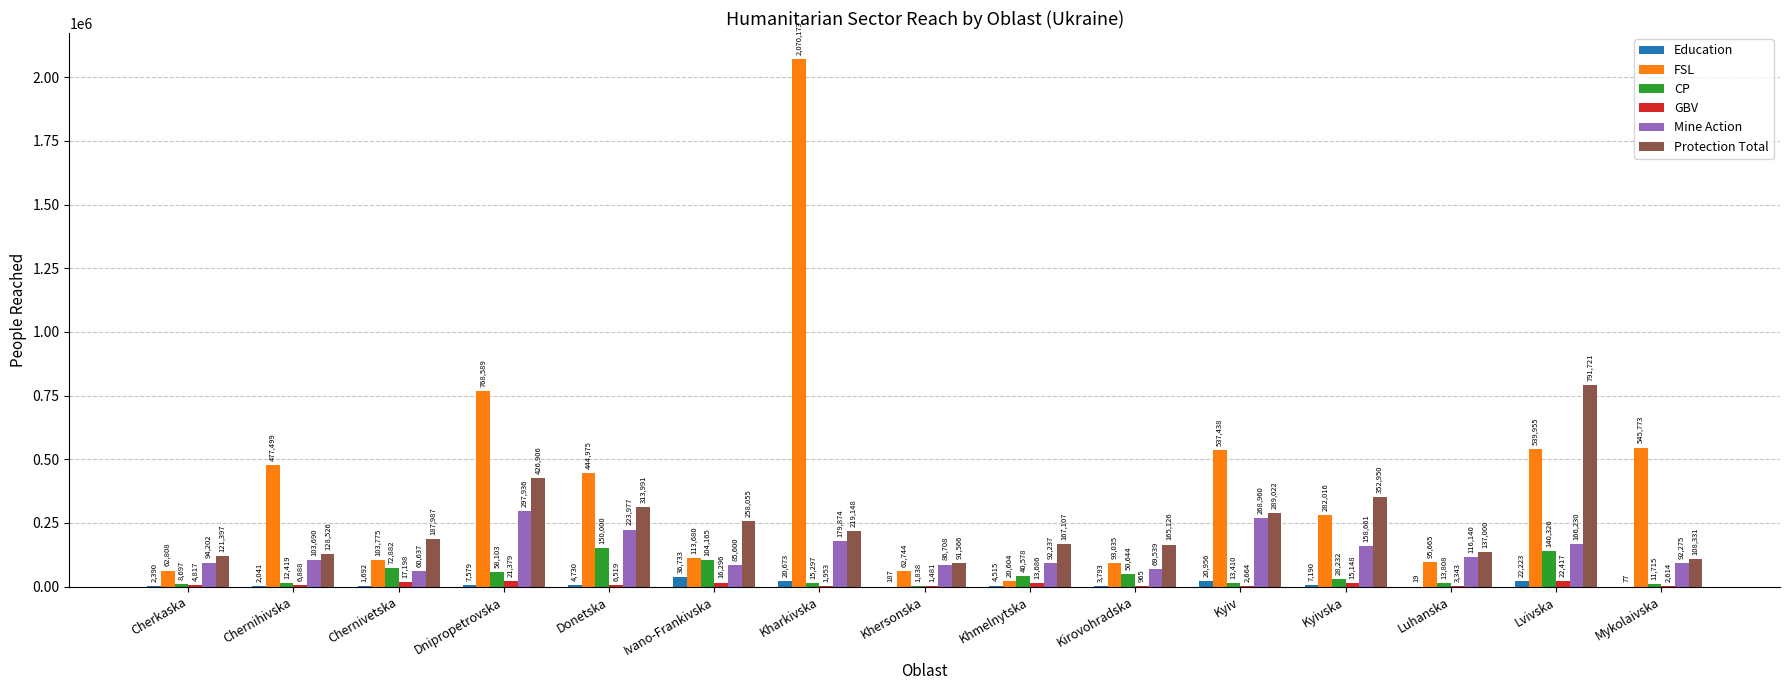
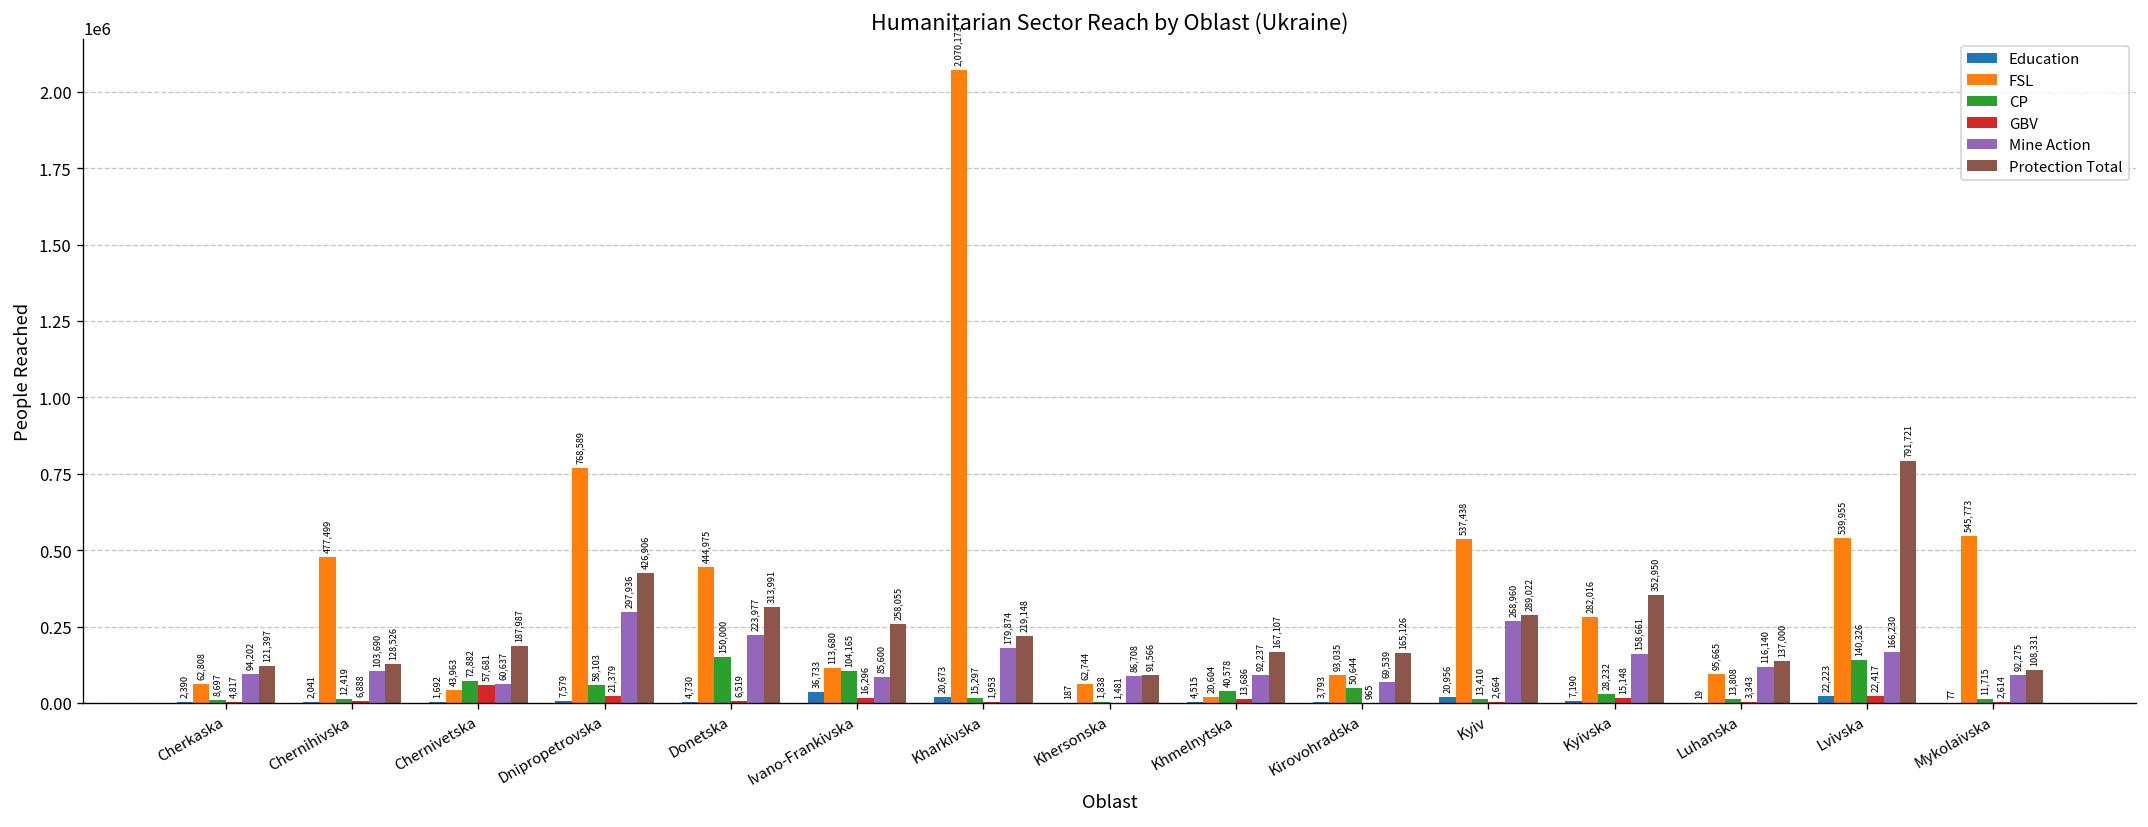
  {
    "Education": {
      "Cherkaska": "2,390",
      "Chernihivska": "2,041",
      "Chernivetska": "1,692",
      "Dnipropetrovska": "7,579",
      "Donetska": "4,730",
      "Ivano-Frankivska": "36,733",
      "Kharkivska": "20,673",
      "Khersonska": "187",
      "Khmelnytska": "4,515",
      "Kirovohradska": "3,793",
      "Kyiv": "20,956",
      "Kyivska": "7,190",
      "Luhanska": "19",
      "Lvivska": "22,223",
      "Mykolaivska": "77"
    },
    "FSL": {
      "Cherkaska": "62,808",
      "Chernihivska": "477,499",
-     "Chernivetska": "103,775",
+     "Chernivetska": "43,963",
      "Dnipropetrovska": "768,589",
      "Donetska": "444,975",
      "Ivano-Frankivska": "113,680",
      "Kharkivska": "2,070,173",
      "Khersonska": "62,744",
      "Khmelnytska": "20,604",
      "Kirovohradska": "93,035",
      "Kyiv": "537,438",
      "Kyivska": "282,016",
      "Luhanska": "95,665",
      "Lvivska": "539,955",
      "Mykolaivska": "545,773"
    },
    "CP": {
      "Cherkaska": "8,697",
      "Chernihivska": "12,419",
      "Chernivetska": "72,882",
      "Dnipropetrovska": "58,103",
      "Donetska": "150,000",
      "Ivano-Frankivska": "104,165",
      "Kharkivska": "15,297",
      "Khersonska": "1,838",
      "Khmelnytska": "40,578",
      "Kirovohradska": "50,644",
      "Kyiv": "13,410",
      "Kyivska": "28,232",
      "Luhanska": "13,808",
      "Lvivska": "140,326",
      "Mykolaivska": "11,715"
    },
    "GBV": {
      "Cherkaska": "4,817",
      "Chernihivska": "6,888",
-     "Chernivetska": "17,198",
+     "Chernivetska": "57,681",
      "Dnipropetrovska": "21,379",
      "Donetska": "6,519",
      "Ivano-Frankivska": "16,296",
      "Kharkivska": "1,953",
      "Khersonska": "1,481",
      "Khmelnytska": "13,686",
      "Kirovohradska": "965",
      "Kyiv": "2,664",
      "Kyivska": "15,148",
      "Luhanska": "3,343",
      "Lvivska": "22,417",
      "Mykolaivska": "2,614"
    },
    "Mine Action": {
      "Cherkaska": "94,202",
      "Chernihivska": "103,690",
      "Chernivetska": "60,637",
      "Dnipropetrovska": "297,936",
      "Donetska": "223,977",
      "Ivano-Frankivska": "85,600",
      "Kharkivska": "179,874",
      "Khersonska": "86,708",
      "Khmelnytska": "92,237",
      "Kirovohradska": "69,539",
      "Kyiv": "268,960",
      "Kyivska": "158,661",
      "Luhanska": "116,140",
      "Lvivska": "166,230",
      "Mykolaivska": "92,275"
    },
    "Protection Total": {
      "Cherkaska": "121,397",
      "Chernihivska": "128,526",
      "Chernivetska": "187,987",
      "Dnipropetrovska": "426,906",
      "Donetska": "313,991",
      "Ivano-Frankivska": "258,055",
      "Kharkivska": "219,148",
      "Khersonska": "91,566",
      "Khmelnytska": "167,107",
      "Kirovohradska": "165,126",
      "Kyiv": "289,022",
      "Kyivska": "352,950",
      "Luhanska": "137,000",
      "Lvivska": "791,721",
      "Mykolaivska": "108,331"
    }
  }
